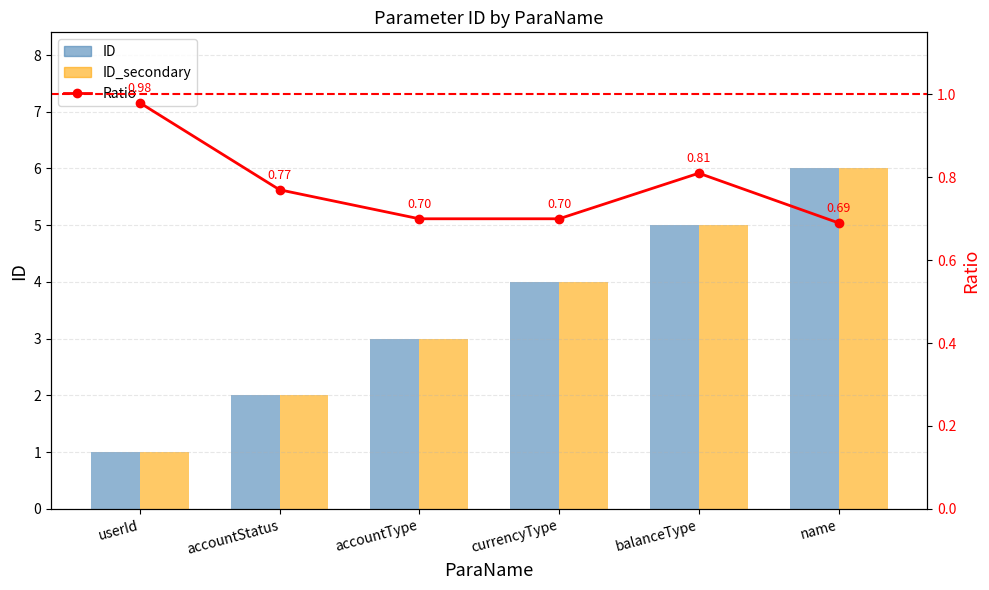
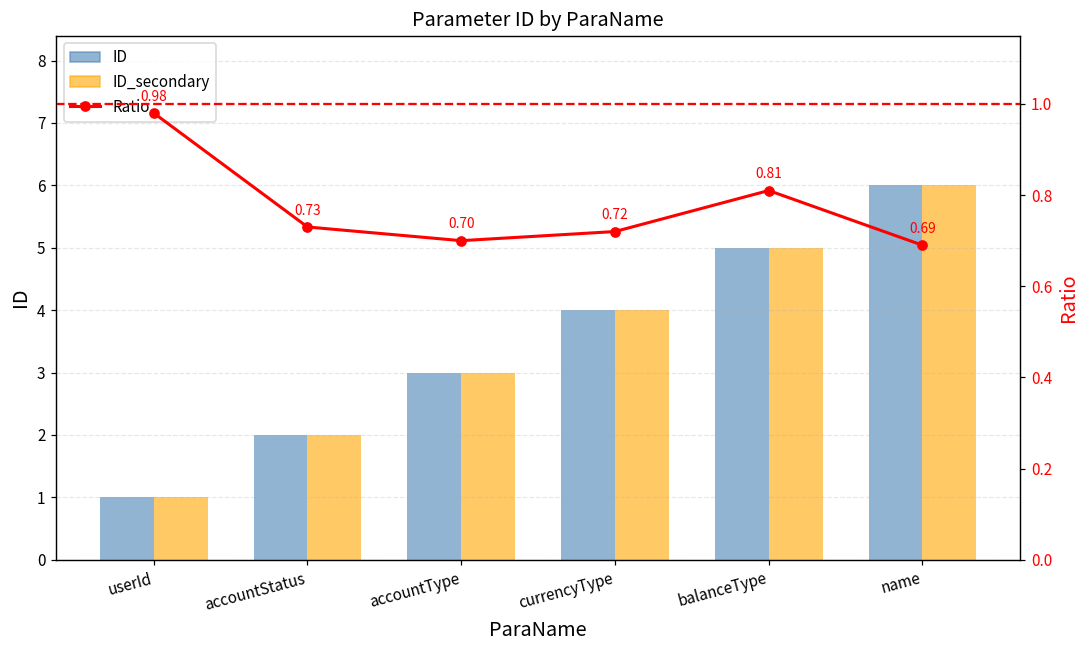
  {
    "Ratio": {
-     "accountStatus": 0.77,
+     "accountStatus": 0.73,
      "accountType": 0.70,
-     "currencyType": 0.70,
+     "currencyType": 0.72,
      "balanceType": 0.81,
      "name": 0.69
    }
  }
